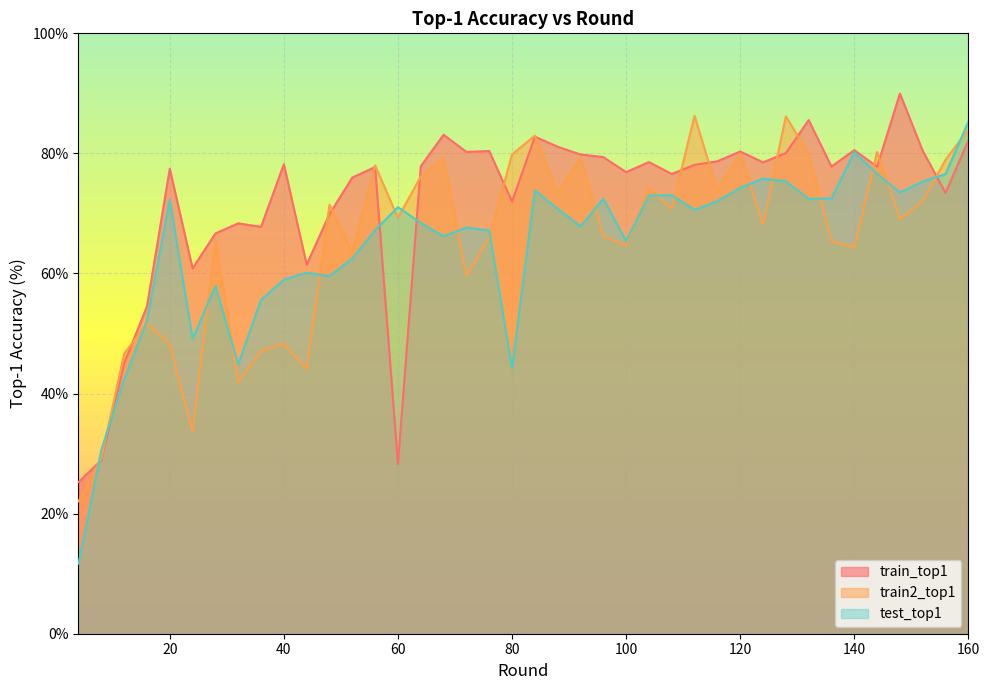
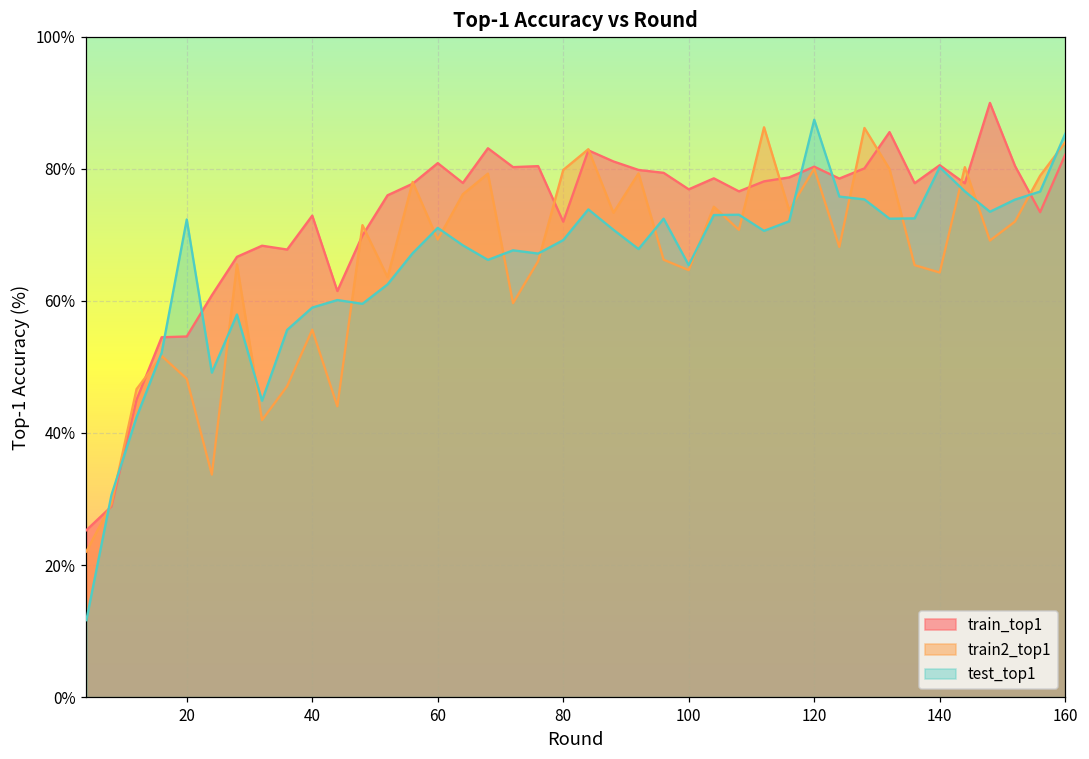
  {
    "train_top1": {
-     "20": "77%",
-     "40": "78%",
-     "60": "28%",
+     "20": "55%",
+     "40": "73%",
+     "60": "81%",
      "80": "72%",
      "100": "77%",
      "160": "82%"
    },
    "train2_top1": {
      "20": "48%",
-     "40": "48%",
+     "40": "56%",
      "60": "69%",
      "80": "80%",
      "100": "65%",
      "140": "64%",
      "160": "84%"
    },
    "test_top1": {
      "20": "72%",
      "40": "59%",
      "60": "71%",
-     "80": "44%",
+     "80": "69%",
      "100": "65%",
-     "120": "74%",
+     "120": "87%",
      "160": "85%"
    }
  }
